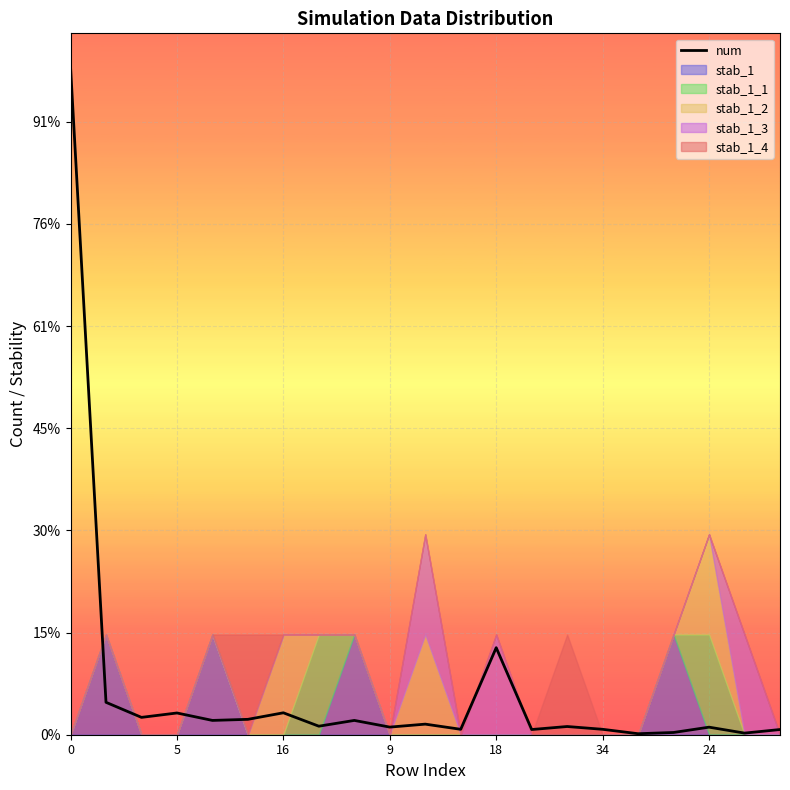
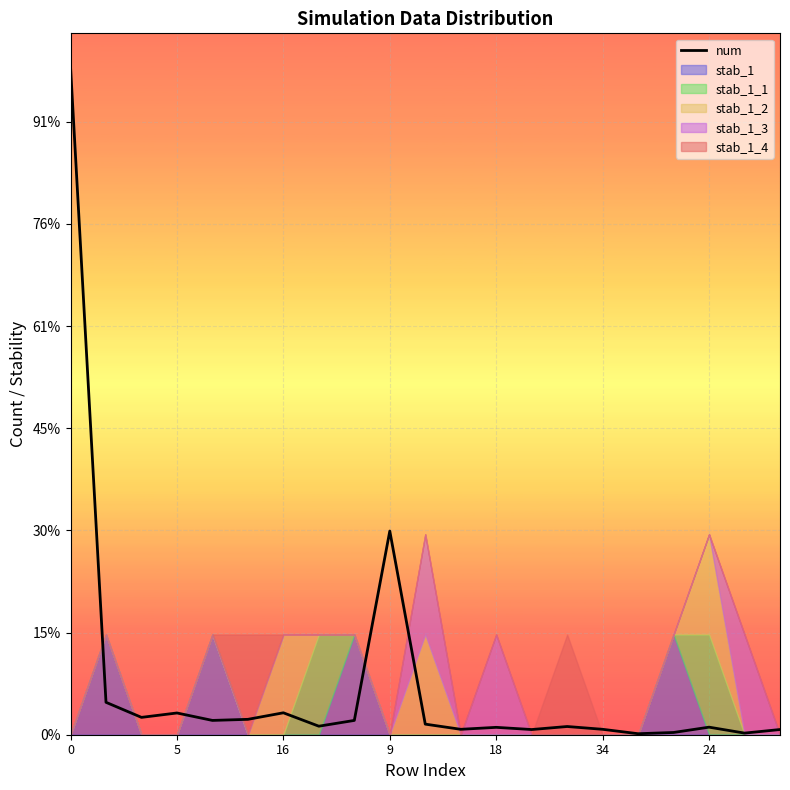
  {
    "num": {
      "0": "99%",
-     "9": "1%",
-     "18": "13%",
+     "9": "30%",
+     "18": "1%",
      "34": "1%",
      "24": "1%"
    },
    "stab_1": {
      "24": "0%"
    },
    "stab_1_1": {
      "24": "15%"
    }
  }
